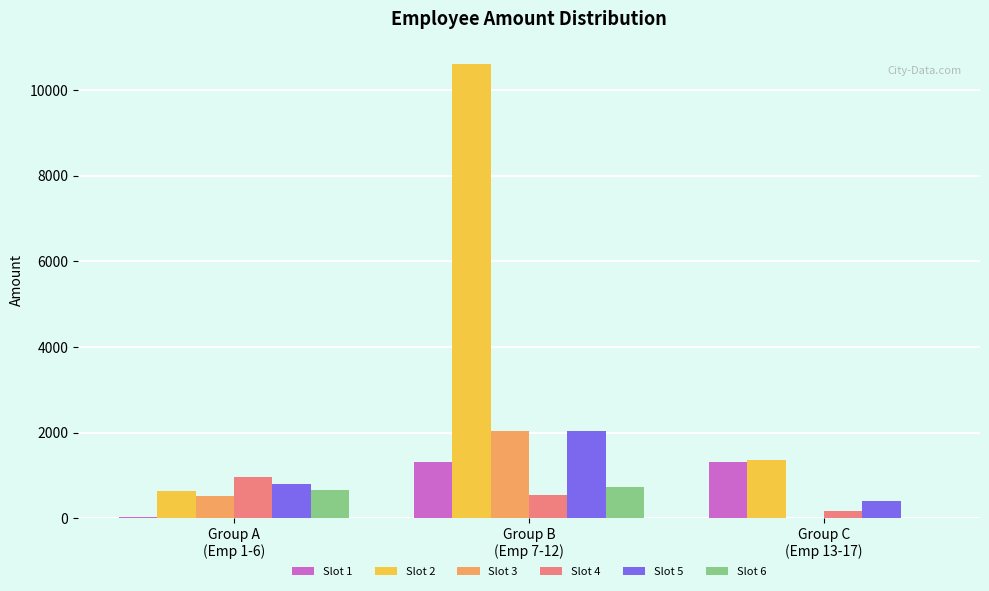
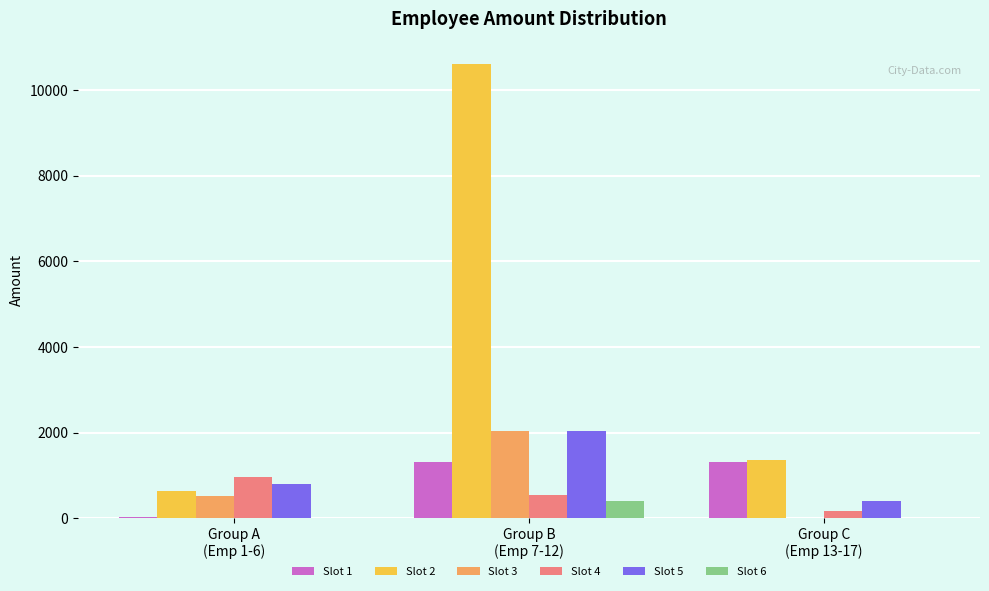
  {
    "Slot 1": {
      "Group B (Emp 7-12)": 1300,
      "Group C (Emp 13-17)": 1300
    },
    "Slot 5": {
      "Group A (Emp 1-6)": 800,
      "Group B (Emp 7-12)": 2000,
      "Group C (Emp 13-17)": 400
    },
    "Slot 6": {
-     "Group A (Emp 1-6)": 700,
-     "Group B (Emp 7-12)": 700,
+     "Group A (Emp 1-6)": 0,
+     "Group B (Emp 7-12)": 400,
      "Group C (Emp 13-17)": 0
    }
  }
